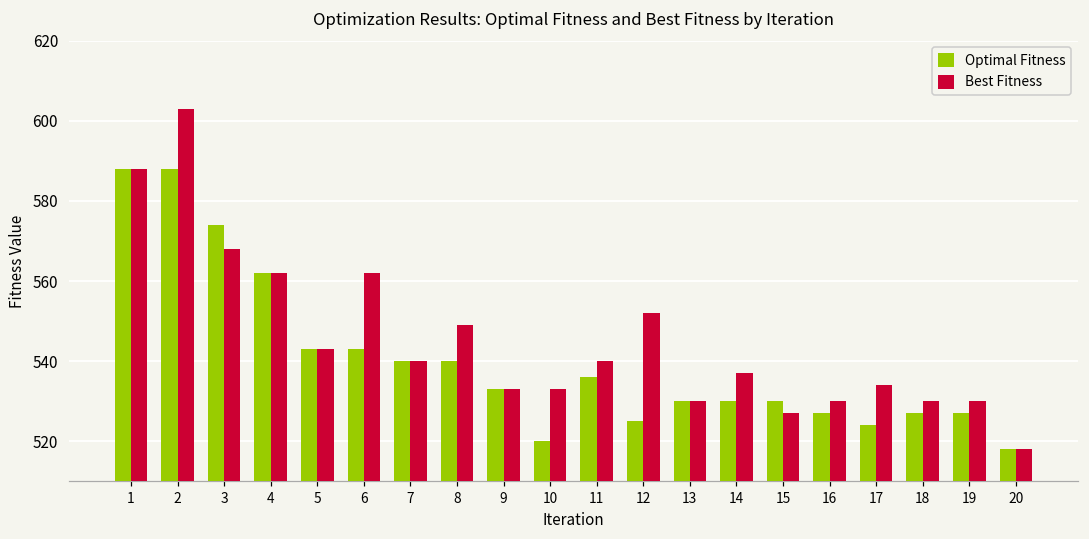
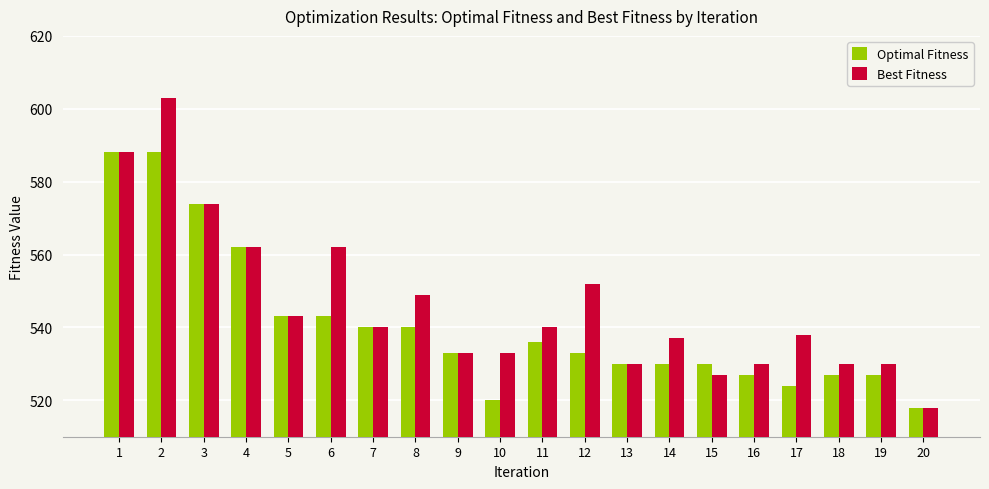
  {
    "Optimal Fitness": {
      "1": 588,
      "2": 588,
      "3": 574,
      "4": 562,
      "5": 543,
      "6": 543,
      "7": 540,
      "8": 540,
      "9": 533,
      "10": 520,
      "11": 536,
-     "12": 525,
+     "12": 533,
      "13": 530,
      "14": 530,
      "15": 530,
      "16": 527,
      "17": 524,
      "18": 527,
      "19": 527,
      "20": 518
    },
    "Best Fitness": {
      "1": 588,
      "2": 603,
-     "3": 568,
+     "3": 574,
      "4": 562,
      "5": 543,
      "6": 562,
      "7": 540,
      "8": 549,
      "9": 533,
      "10": 533,
      "11": 540,
      "12": 552,
      "13": 530,
      "14": 537,
      "15": 527,
      "16": 530,
-     "17": 534,
+     "17": 538,
      "18": 530,
      "19": 530,
      "20": 518
    }
  }
